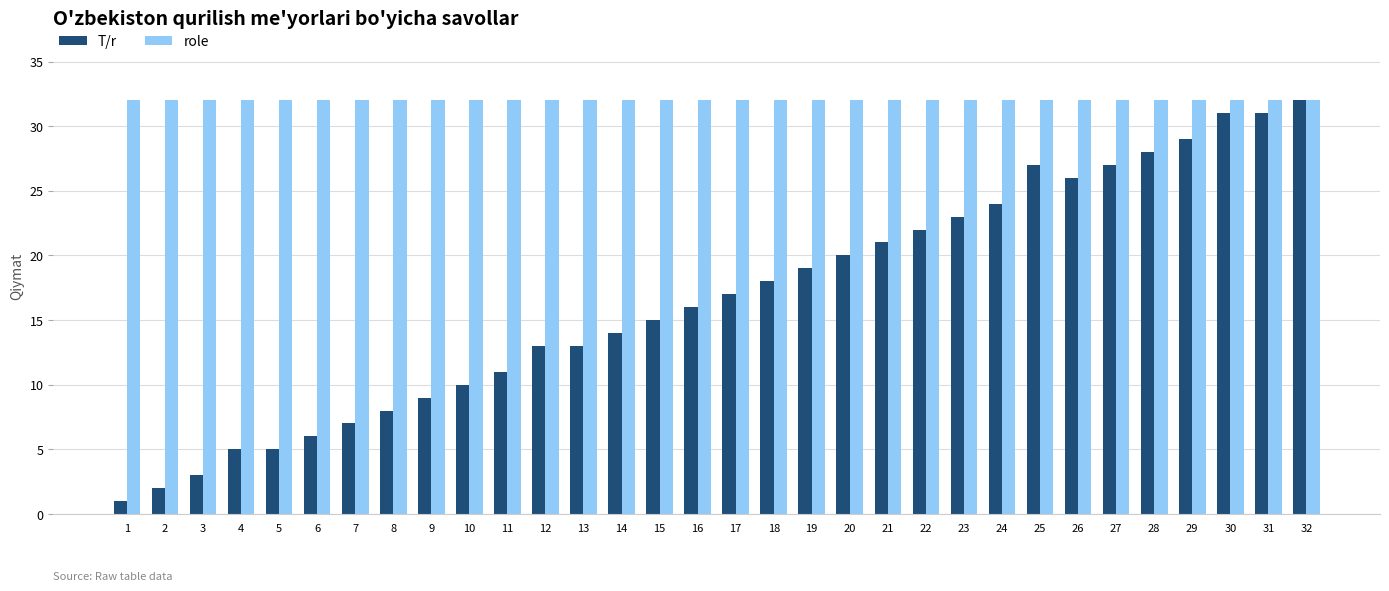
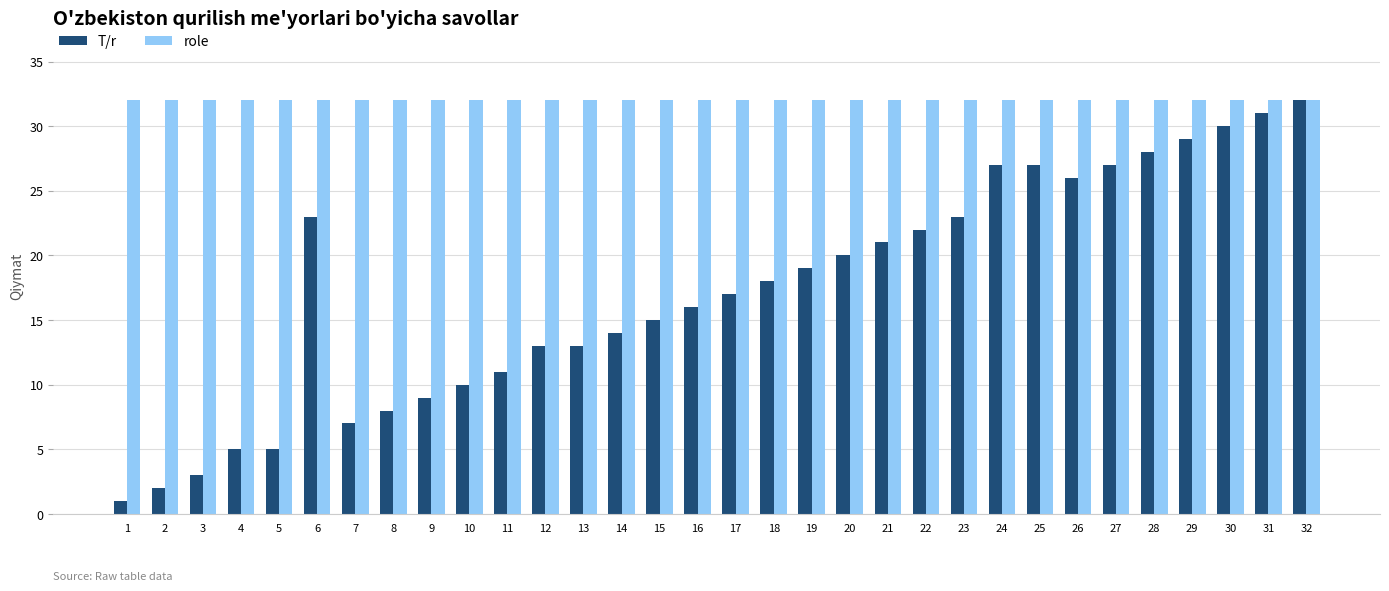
  {
    "T/r": {
      "1": 1,
      "2": 2,
      "3": 3,
      "4": 5,
      "5": 5,
-     "6": 6,
+     "6": 23,
      "7": 7,
      "8": 8,
      "9": 9,
      "10": 10,
      "11": 11,
      "12": 13,
      "13": 13,
      "14": 14,
      "15": 15,
      "16": 16,
      "17": 17,
      "18": 18,
      "19": 19,
      "20": 20,
      "21": 21,
      "22": 22,
      "23": 23,
-     "24": 24,
+     "24": 27,
      "25": 27,
      "26": 26,
      "27": 27,
      "28": 28,
      "29": 29,
-     "30": 31,
+     "30": 30,
      "31": 31,
      "32": 32
    },
    "role": {
      "1": 32,
      "2": 32,
      "3": 32,
      "4": 32,
      "5": 32,
      "6": 32,
      "7": 32,
      "8": 32,
      "9": 32,
      "10": 32,
      "11": 32,
      "12": 32,
      "13": 32,
      "14": 32,
      "15": 32,
      "16": 32,
      "17": 32,
      "18": 32,
      "19": 32,
      "20": 32,
      "21": 32,
      "22": 32,
      "23": 32,
      "24": 32,
      "25": 32,
      "26": 32,
      "27": 32,
      "28": 32,
      "29": 32,
      "30": 32,
      "31": 32,
      "32": 32
    }
  }
